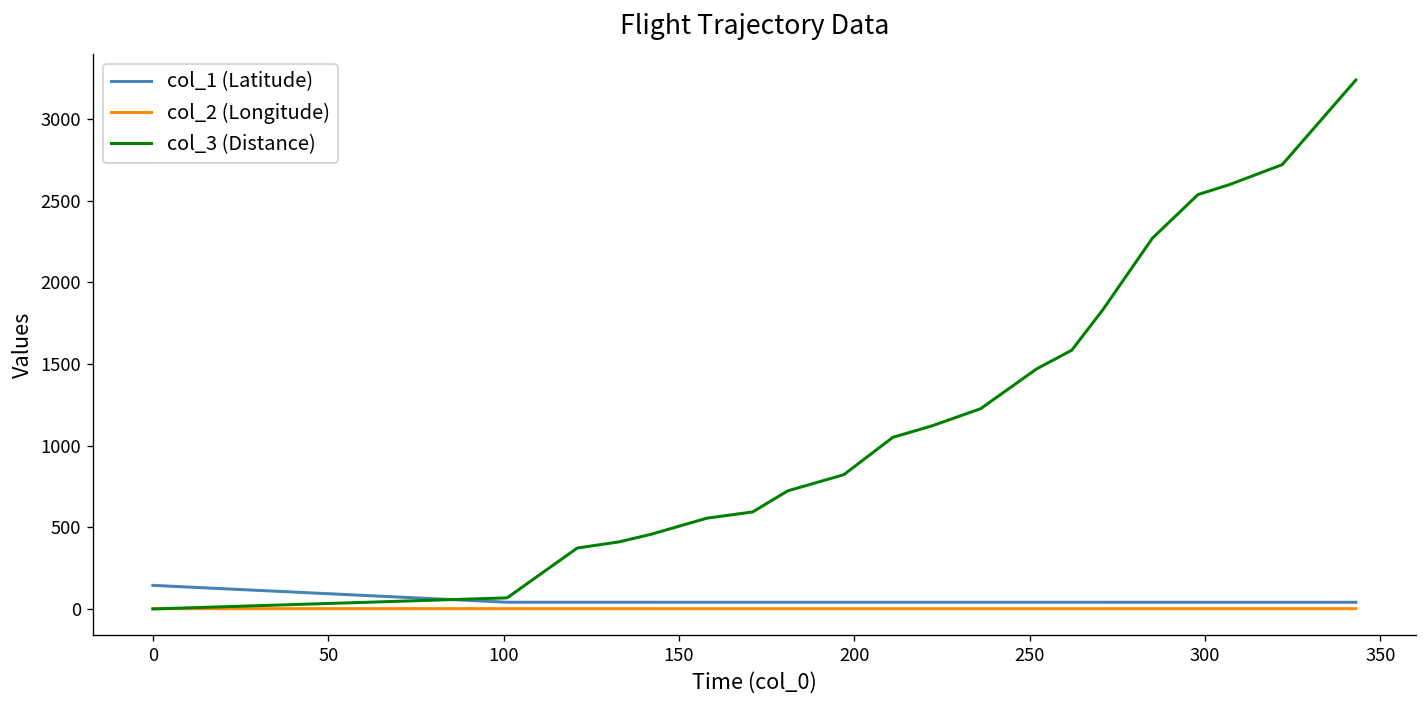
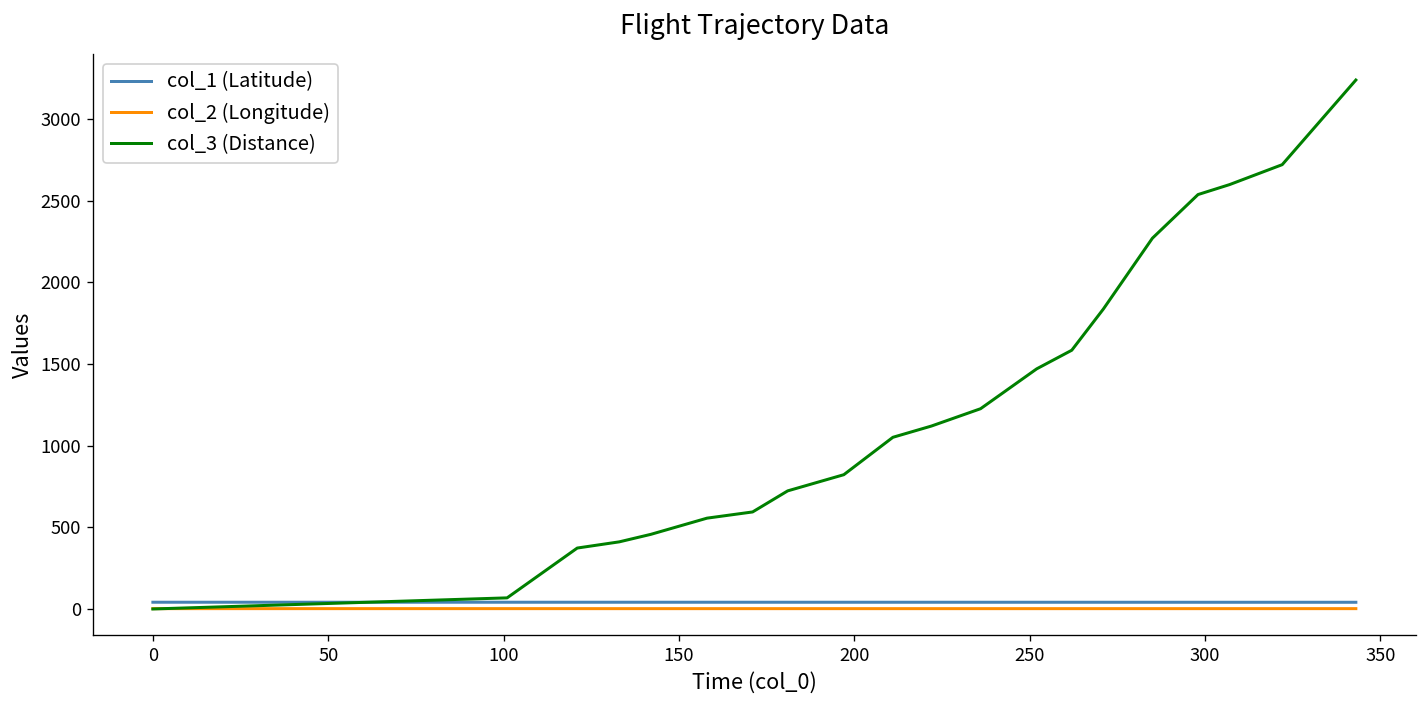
  {
    "col_1 (Latitude)": {
-     "0": 140
+     "0": 40
    }
  }
